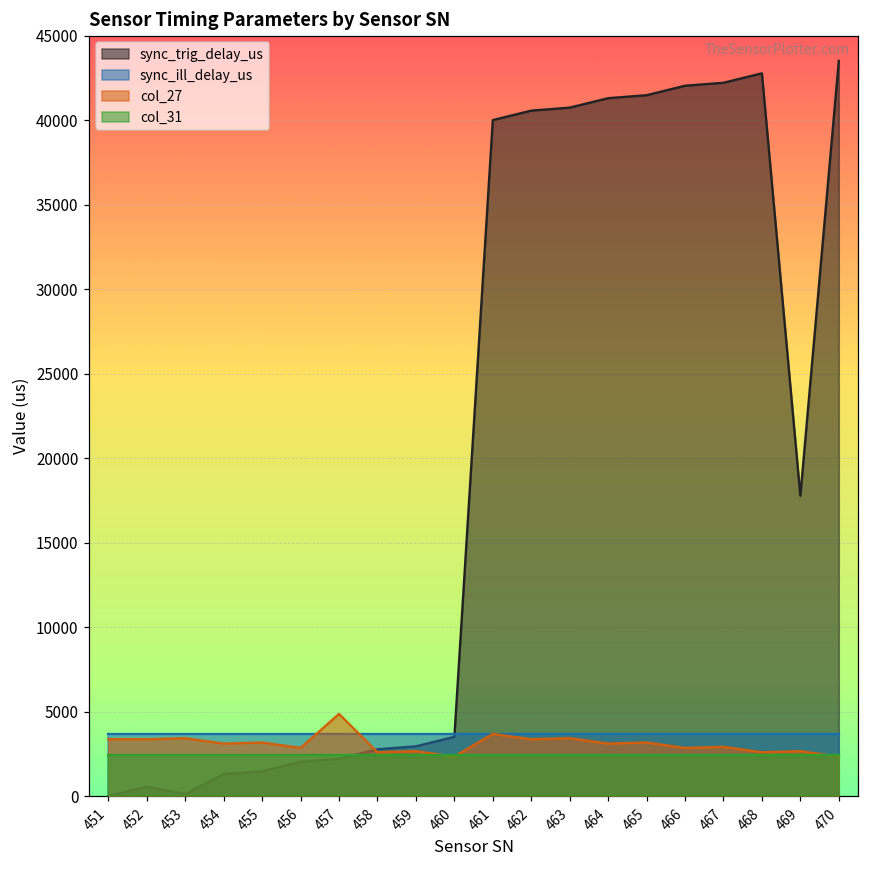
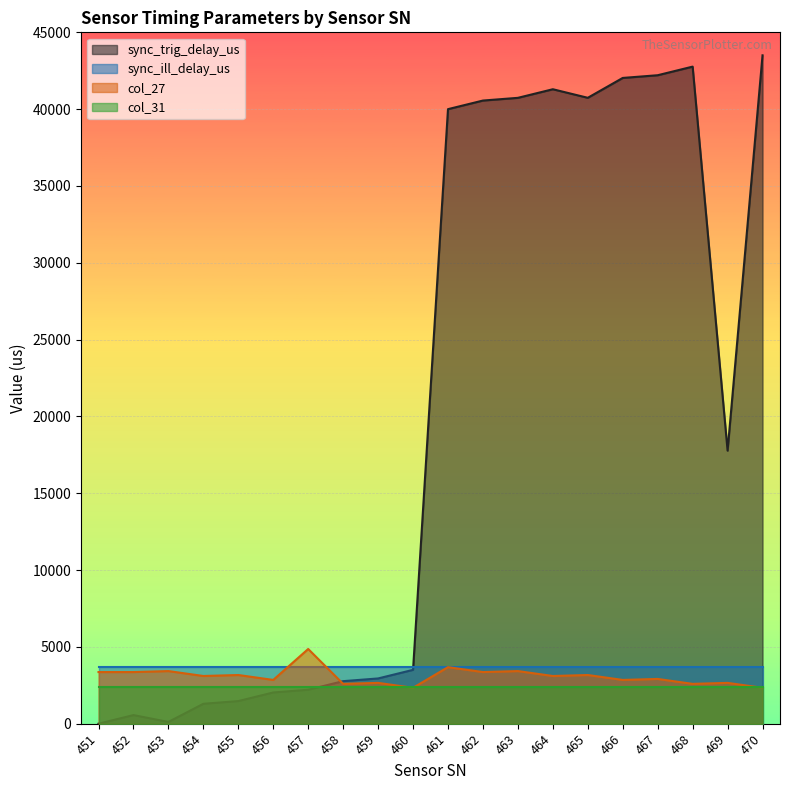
  {
    "sync_trig_delay_us": {
      "451": 0,
      "452": 600,
      "453": 100,
      "454": 1300,
      "455": 1500,
      "456": 2000,
      "457": 2200,
      "458": 2800,
      "459": 2900,
      "460": 3500,
      "461": 40000,
      "462": 40600,
      "463": 40700,
      "464": 41300,
-     "465": 41500,
+     "465": 40700,
      "466": 42000,
      "467": 42200,
      "468": 42800,
      "469": 17800,
      "470": 43500
    },
    "sync_ill_delay_us": {
      "451": 3700,
      "452": 3700,
      "453": 3700,
      "454": 3700,
      "455": 3700,
      "456": 3700,
      "457": 3700,
      "458": 3700,
      "459": 3700,
      "460": 3700,
      "462": 3700,
      "463": 3700,
      "464": 3700,
      "465": 3700,
      "466": 3700,
      "467": 3700,
      "468": 3700,
      "469": 3700,
      "470": 3700
    },
    "col_27": {
      "451": 3400,
      "452": 3400,
      "453": 3400,
      "454": 3100,
      "455": 3200,
      "456": 2800,
      "457": 4900,
      "458": 2600,
      "459": 2700,
      "462": 3400,
      "463": 3400,
      "464": 3100,
      "465": 3200,
      "466": 2800,
      "467": 2900,
      "468": 2600,
      "469": 2700
    },
    "col_31": {
      "451": 2400,
      "452": 2400,
      "453": 2400,
      "454": 2400,
      "455": 2400,
      "456": 2400,
      "457": 2400,
      "458": 2400,
      "459": 2400,
      "461": 2400,
      "462": 2400,
      "463": 2400,
      "464": 2400,
      "465": 2400,
      "466": 2400,
      "467": 2400,
      "468": 2400,
      "469": 2400
    }
  }
